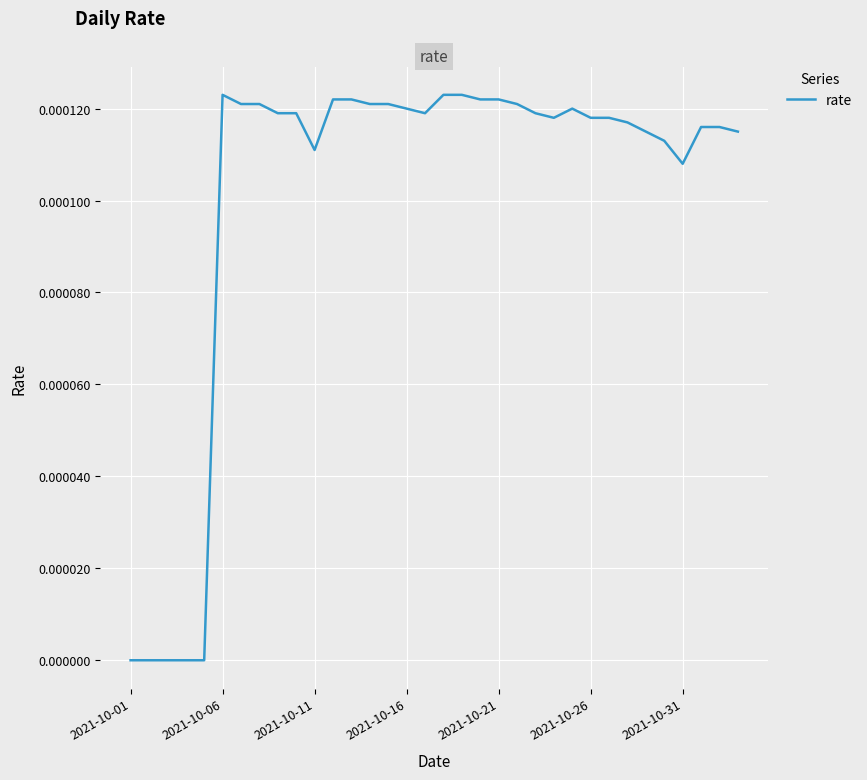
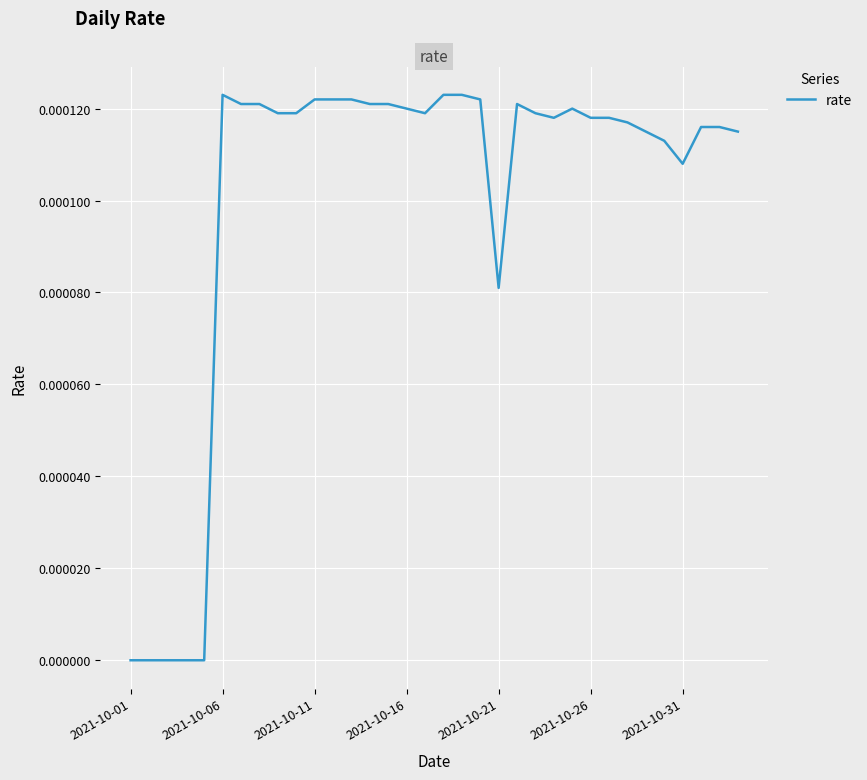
  {
    "2021-10-01": 0.000000,
    "2021-10-06": 0.000123,
-   "2021-10-11": 0.000111,
+   "2021-10-11": 0.000122,
    "2021-10-16": 0.000120,
-   "2021-10-21": 0.000122,
+   "2021-10-21": 0.000081,
    "2021-10-26": 0.000118,
    "2021-10-31": 0.000108
  }
